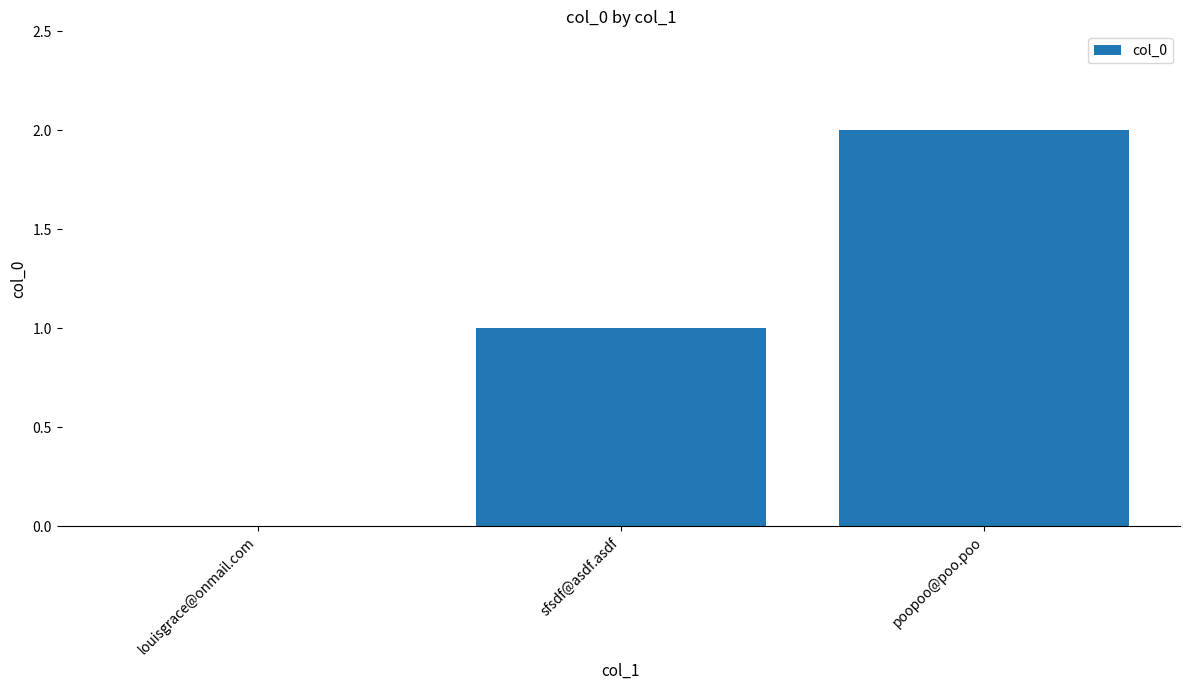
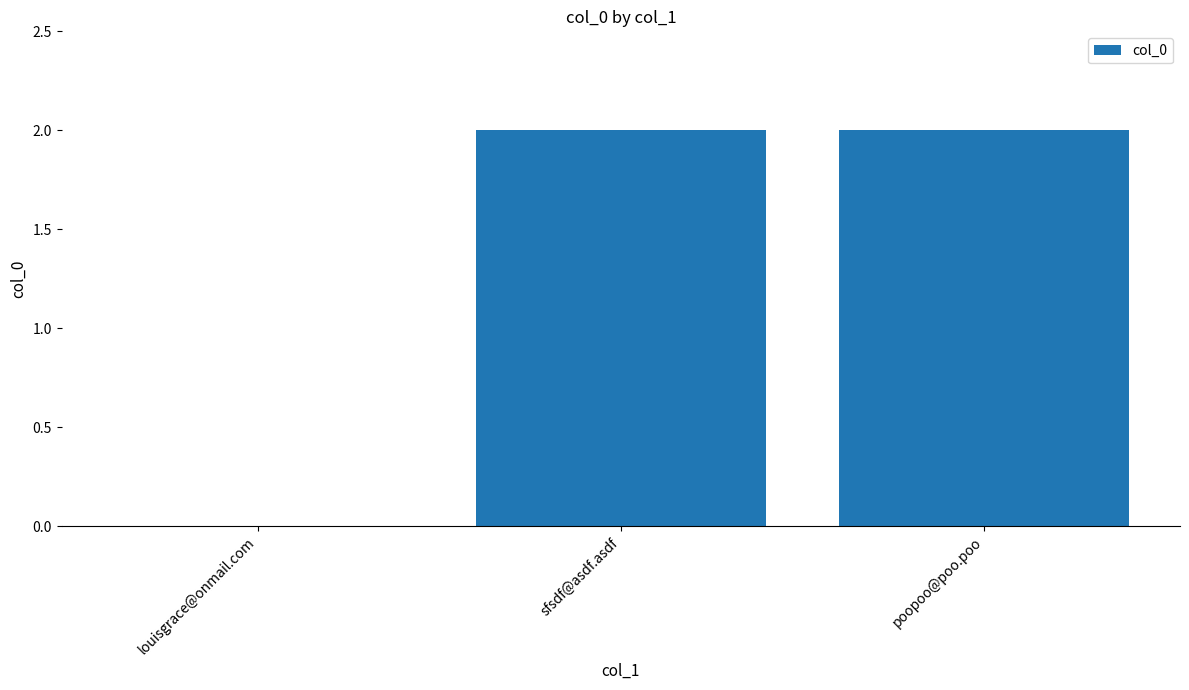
  {
    "louisgrace@onmail.com": 0,
-   "sfsdf@asdf.asdf": 1,
+   "sfsdf@asdf.asdf": 2,
    "poopoo@poo.poo": 2
  }
